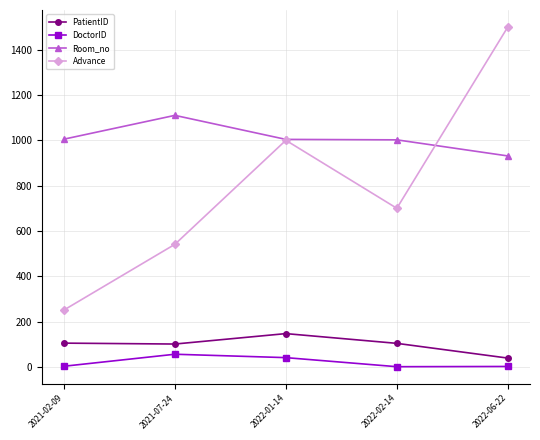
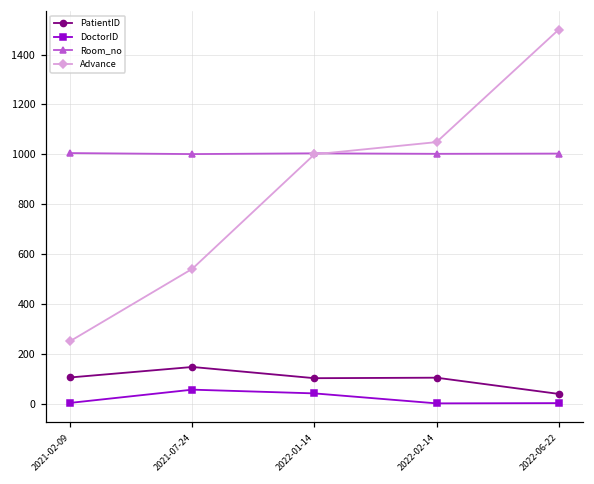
  {
    "PatientID": {
      "2021-02-09": 110,
-     "2021-07-24": 100,
-     "2022-01-14": 150,
+     "2021-07-24": 150,
+     "2022-01-14": 100,
      "2022-02-14": 100,
      "2022-06-22": 40
    },
    "DoctorID": {
      "2021-02-09": 0,
      "2021-07-24": 60,
      "2022-01-14": 40,
      "2022-02-14": 0,
      "2022-06-22": 0
    },
    "Room_no": {
      "2021-02-09": 1010,
-     "2021-07-24": 1110,
+     "2021-07-24": 1000,
      "2022-02-14": 1000,
-     "2022-06-22": 930
+     "2022-06-22": 1000
    },
    "Advance": {
      "2021-02-09": 250,
      "2021-07-24": 540,
-     "2022-02-14": 700,
+     "2022-02-14": 1050,
      "2022-06-22": 1500
    }
  }
